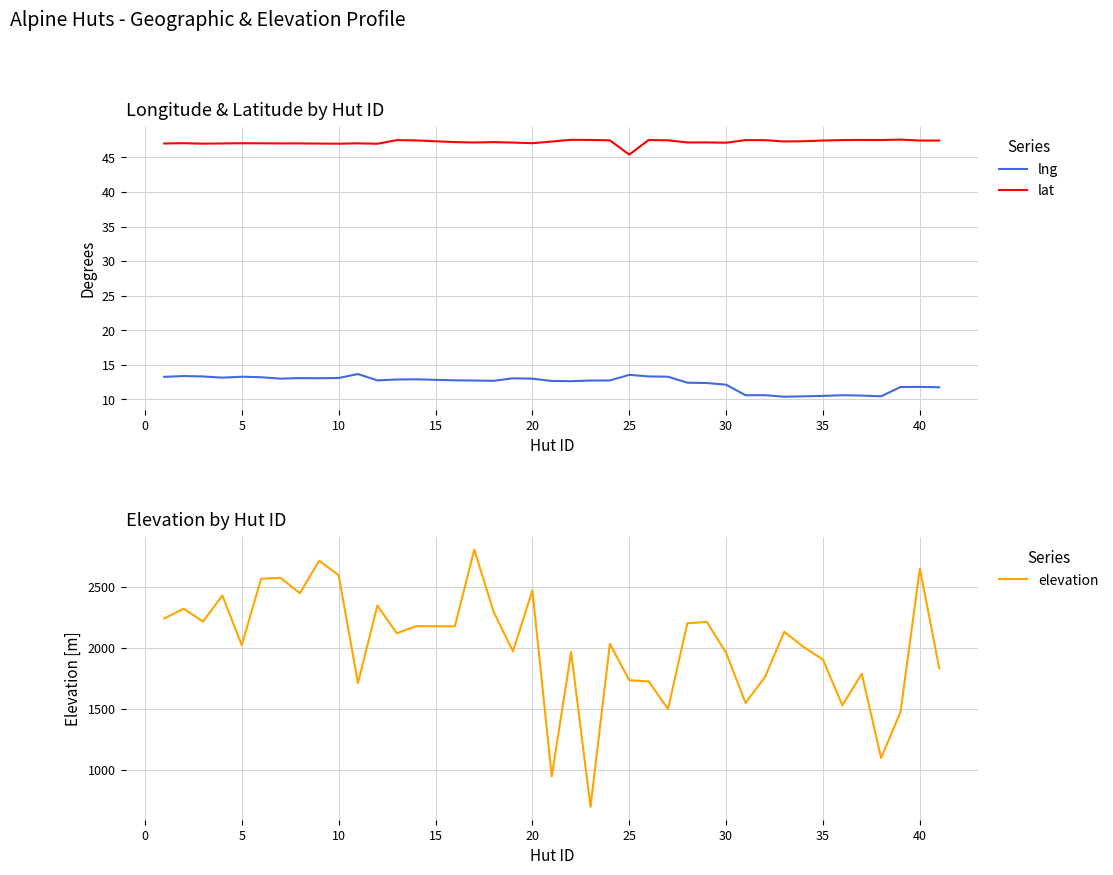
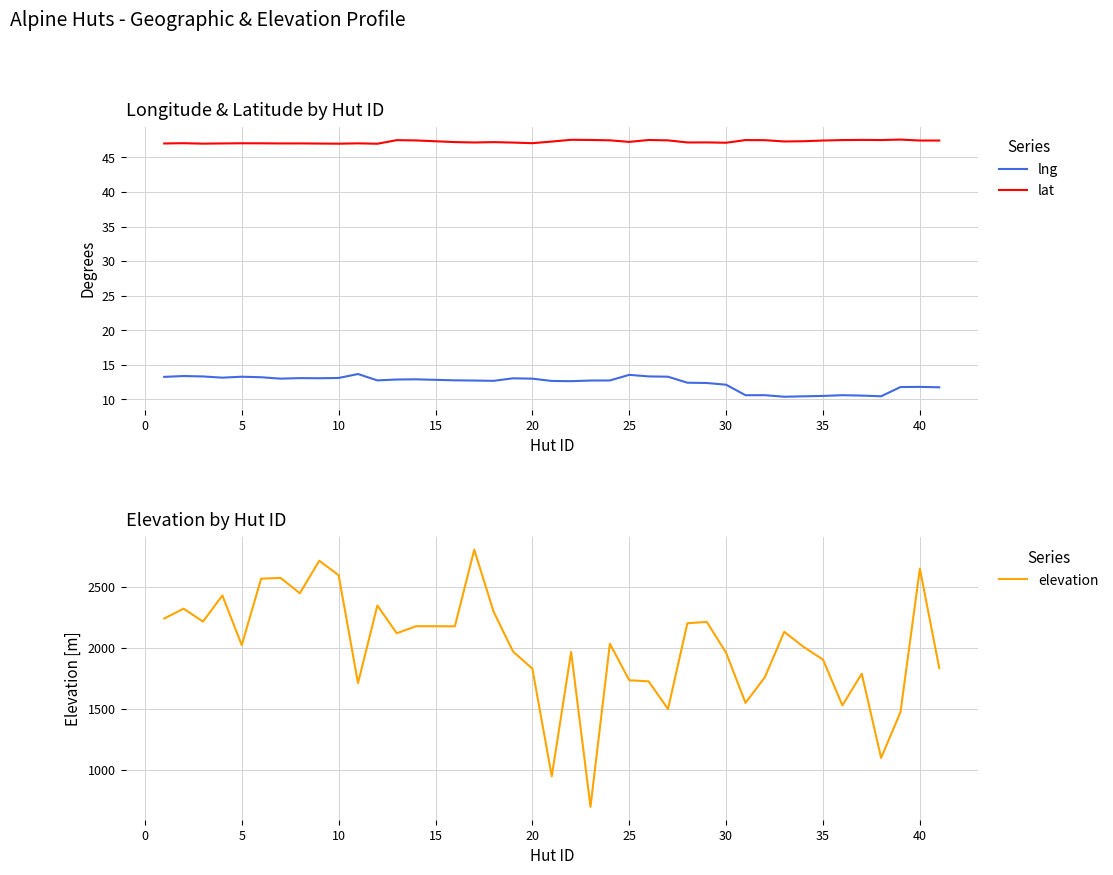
  {
    "Longitude & Latitude by Hut ID": {
      "lng": {
        "5": 13,
        "10": 13,
        "20": 13,
        "25": 14,
        "30": 12,
        "35": 11,
        "40": 12
      },
      "lat": {
        "5": 47,
        "10": 47,
        "20": 47,
-       "25": 45,
+       "25": 47,
        "30": 47,
        "35": 47,
        "40": 47
      }
    },
    "Elevation by Hut ID": {
      "5": 2020,
      "10": 2590,
-     "20": 2470,
+     "20": 1830,
      "25": 1740,
      "30": 1960,
      "35": 1900,
      "40": 2650
    }
  }
